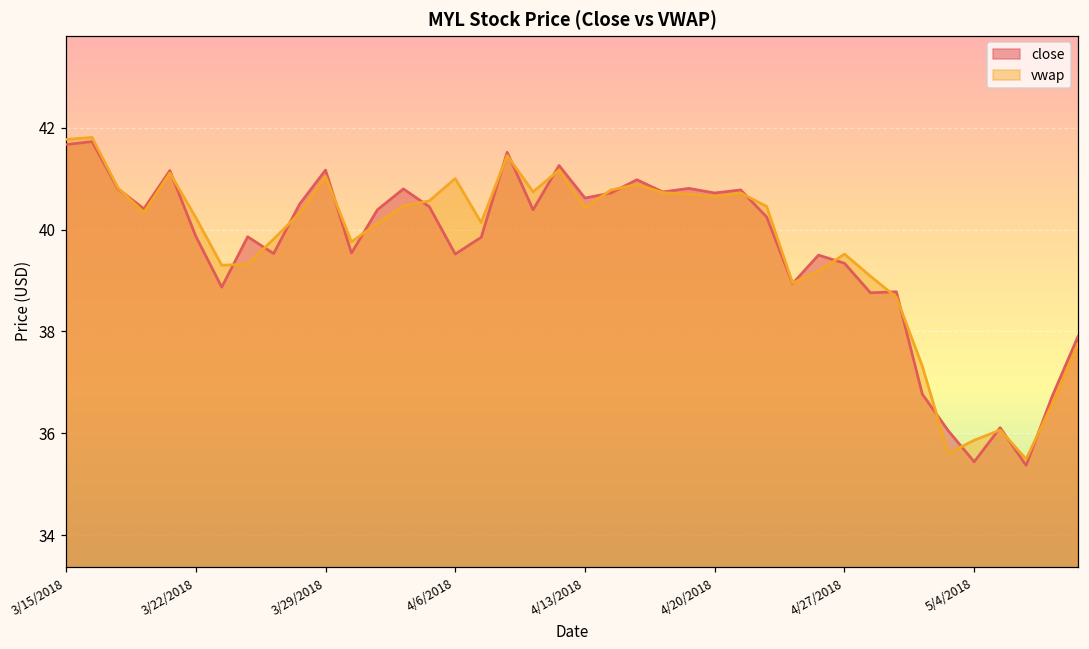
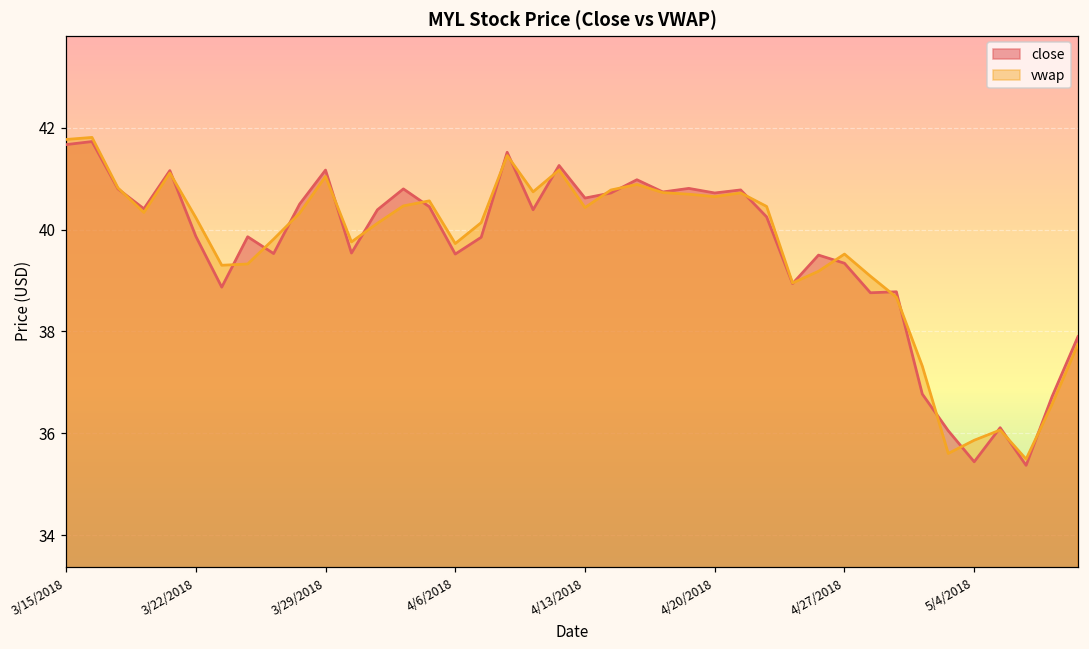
  {
    "close": {
      "3/15/2018": 41.7,
      "3/22/2018": 39.9,
      "3/29/2018": 41.2,
      "4/6/2018": 39.5,
      "4/13/2018": 40.6,
      "4/20/2018": 40.7,
      "4/27/2018": 39.3,
      "5/4/2018": 35.4
    },
    "vwap": {
      "3/15/2018": 41.8,
      "3/22/2018": 40.2,
      "3/29/2018": 41.0,
-     "4/6/2018": 41.0,
+     "4/6/2018": 39.7,
      "4/13/2018": 40.4,
      "4/20/2018": 40.6,
      "4/27/2018": 39.5,
      "5/4/2018": 35.9
    }
  }
